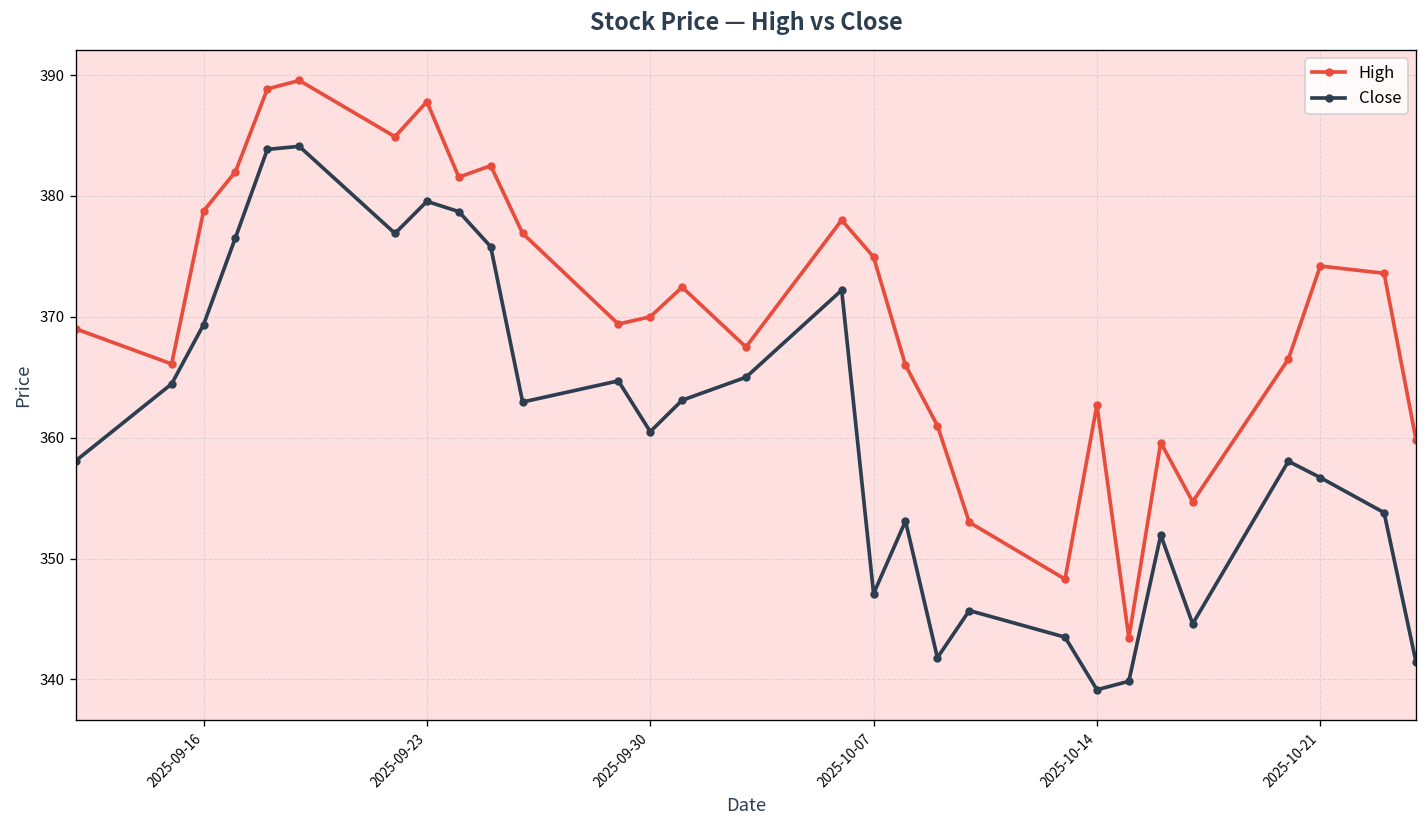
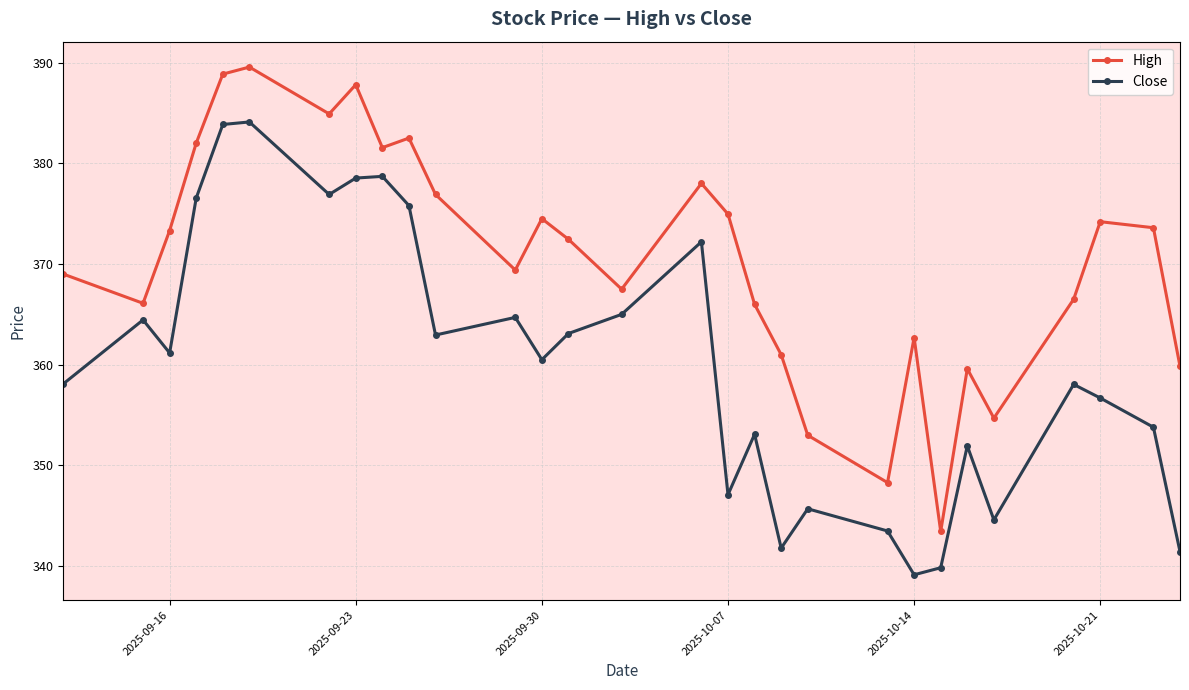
  {
    "High": {
-     "2025-09-16": 378.8,
+     "2025-09-16": 373.3,
      "2025-09-23": 387.8,
-     "2025-09-30": 370.0,
+     "2025-09-30": 374.5,
      "2025-10-07": 375.0,
      "2025-10-14": 362.7,
      "2025-10-21": 374.2
    },
    "Close": {
-     "2025-09-16": 369.4,
-     "2025-09-23": 379.6,
+     "2025-09-16": 361.2,
+     "2025-09-23": 378.5,
      "2025-09-30": 360.5,
      "2025-10-07": 347.1,
      "2025-10-14": 339.2,
      "2025-10-21": 356.7
    }
  }
